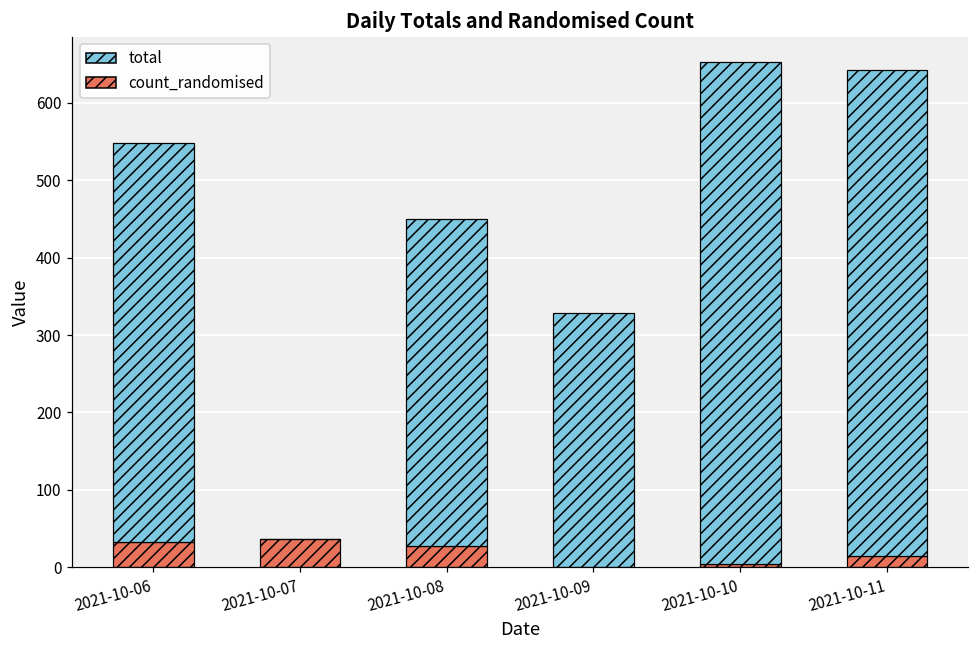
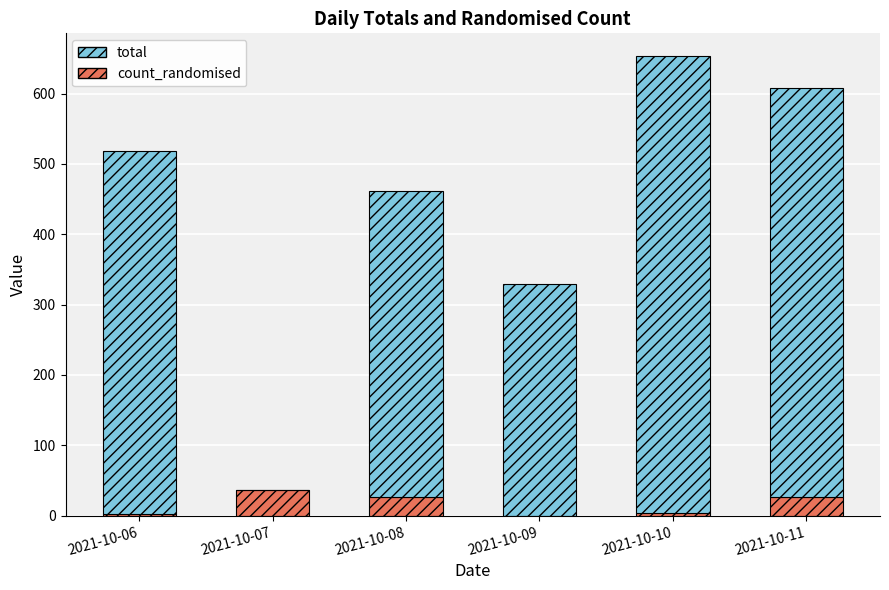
  {
    "count_randomised": {
-     "2021-10-06": 30,
+     "2021-10-06": 0,
      "2021-10-07": 40,
      "2021-10-08": 30,
      "2021-10-09": 0,
      "2021-10-10": 0,
-     "2021-10-11": 10
+     "2021-10-11": 30
    },
    "total": {
      "2021-10-06": 520,
      "2021-10-07": 0,
-     "2021-10-08": 420,
+     "2021-10-08": 440,
      "2021-10-09": 330,
      "2021-10-10": 650,
-     "2021-10-11": 630
+     "2021-10-11": 580
    }
  }
